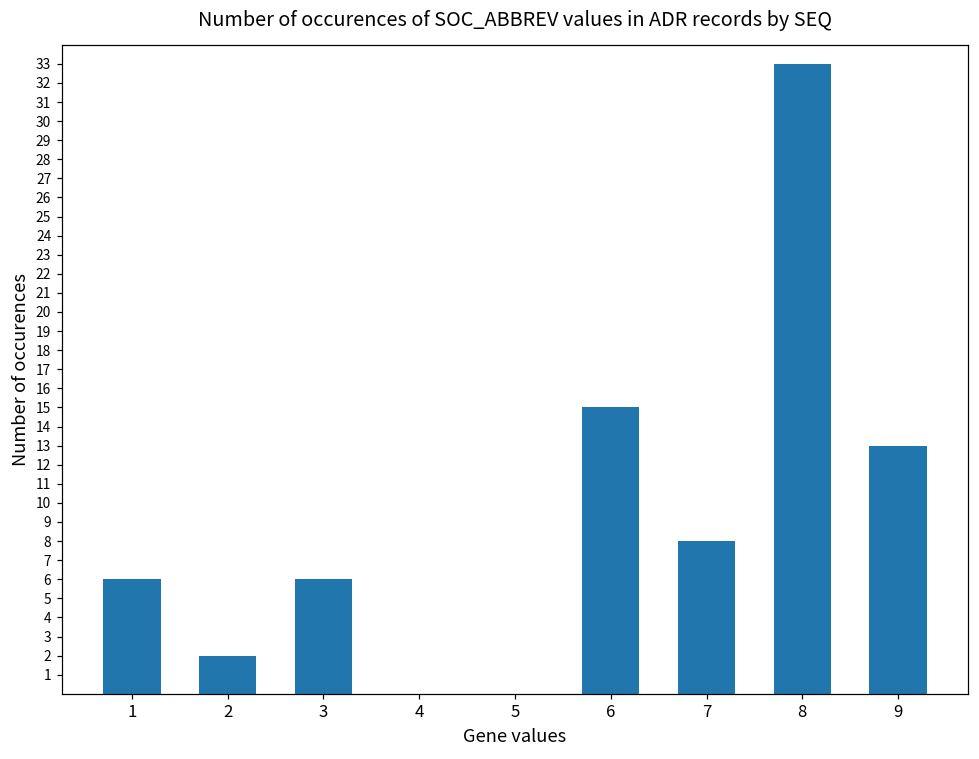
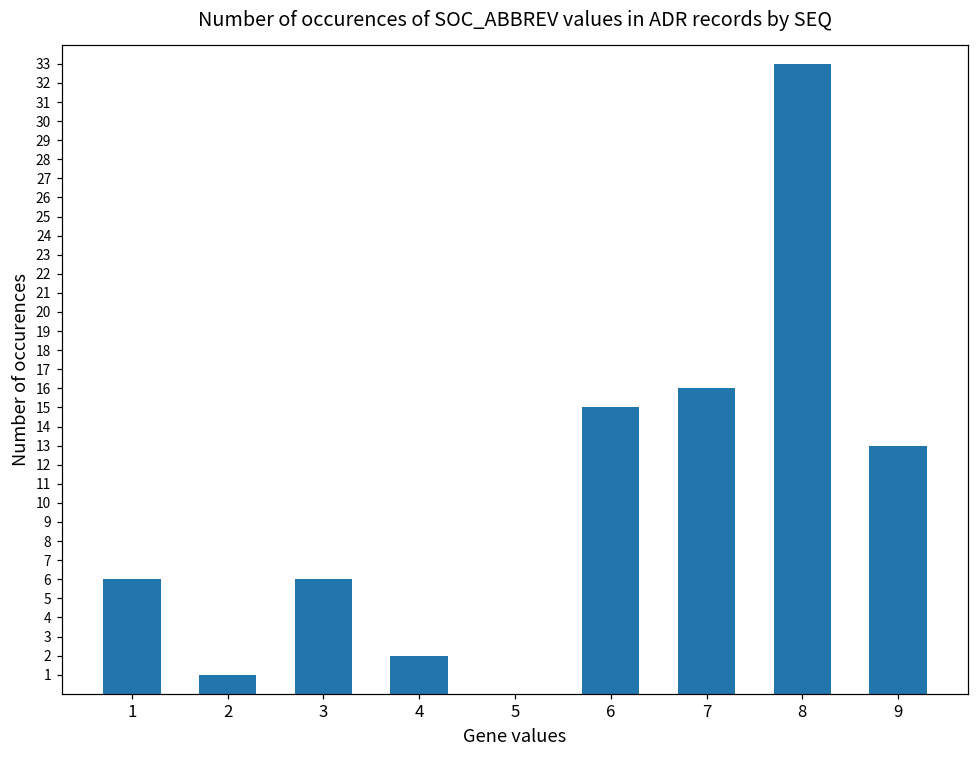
  {
    "1": 6,
-   "2": 2,
+   "2": 1,
    "3": 6,
-   "4": 0,
+   "4": 2,
    "5": 0,
    "6": 15,
-   "7": 8,
+   "7": 16,
    "8": 33,
    "9": 13
  }
